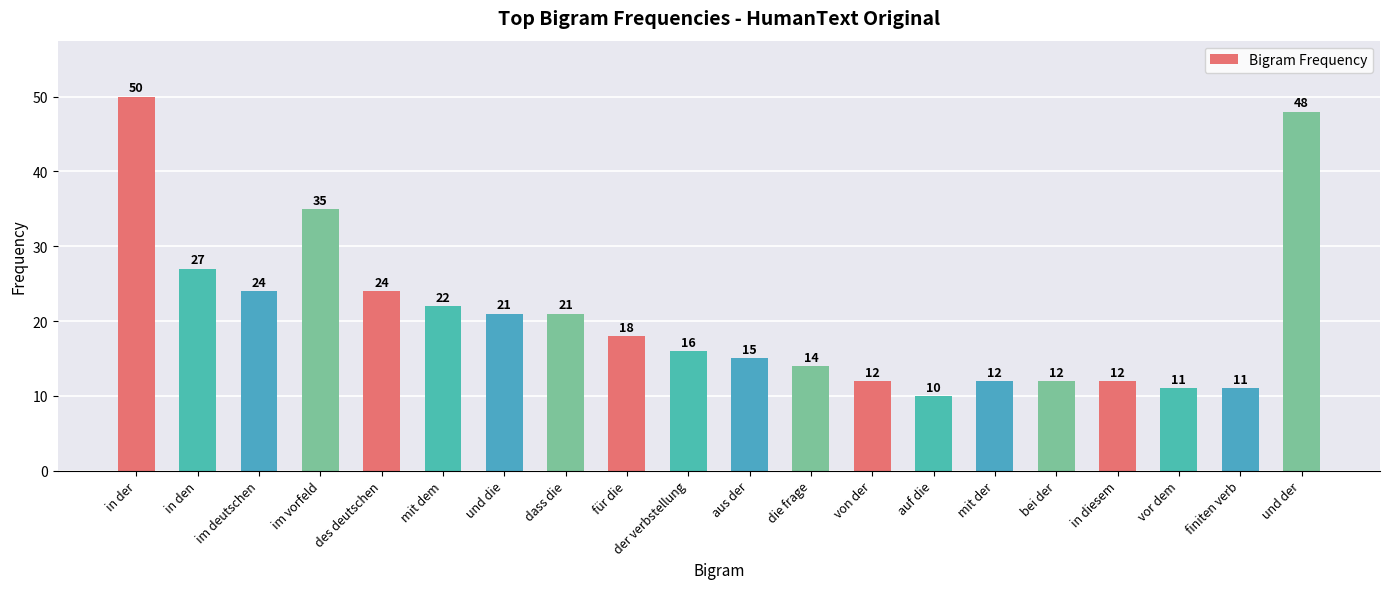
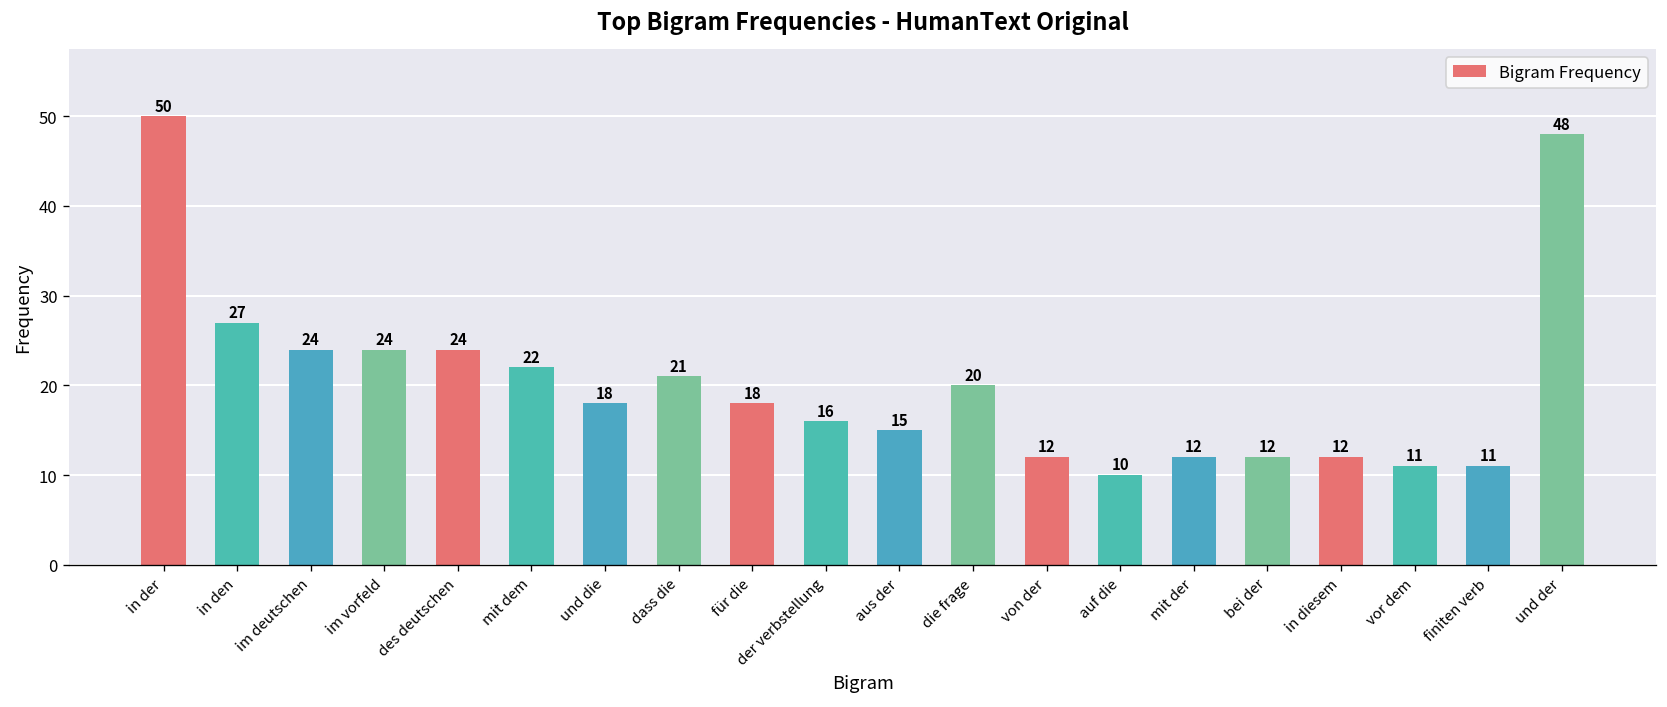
  {
    "in der": 50,
    "in den": 27,
    "im deutschen": 24,
-   "im vorfeld": 35,
+   "im vorfeld": 24,
    "des deutschen": 24,
    "mit dem": 22,
-   "und die": 21,
+   "und die": 18,
    "dass die": 21,
    "für die": 18,
    "der verbstellung": 16,
    "aus der": 15,
-   "die frage": 14,
+   "die frage": 20,
    "von der": 12,
    "auf die": 10,
    "mit der": 12,
    "bei der": 12,
    "in diesem": 12,
    "vor dem": 11,
    "finiten verb": 11,
    "und der": 48
  }
